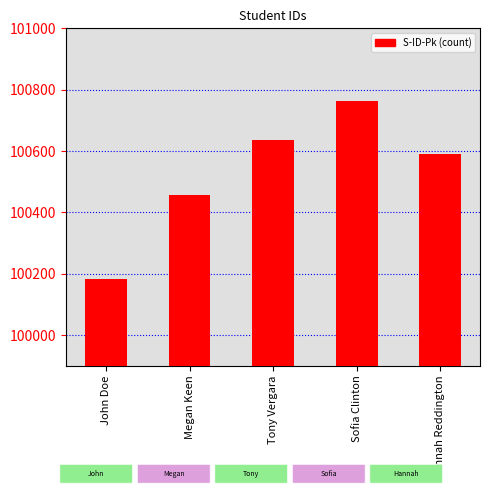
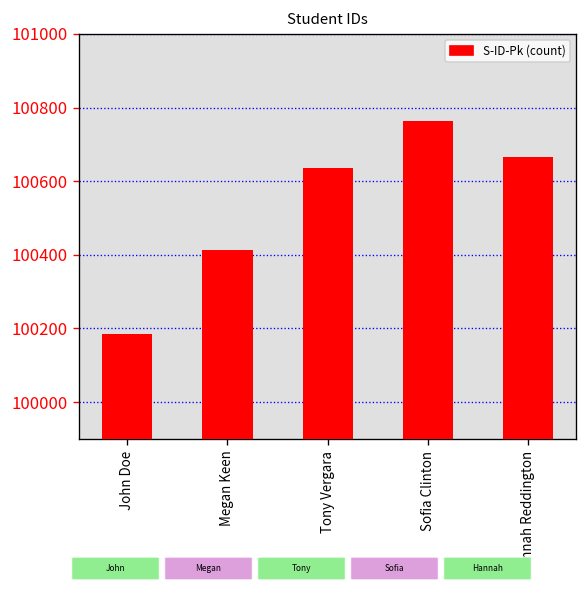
  {
    "John Doe": 100180,
-   "Megan Keen": 100460,
+   "Megan Keen": 100410,
    "Tony Vergara": 100640,
    "Sofia Clinton": 100760,
-   "Hannah Reddington": 100590
+   "Hannah Reddington": 100670
  }
